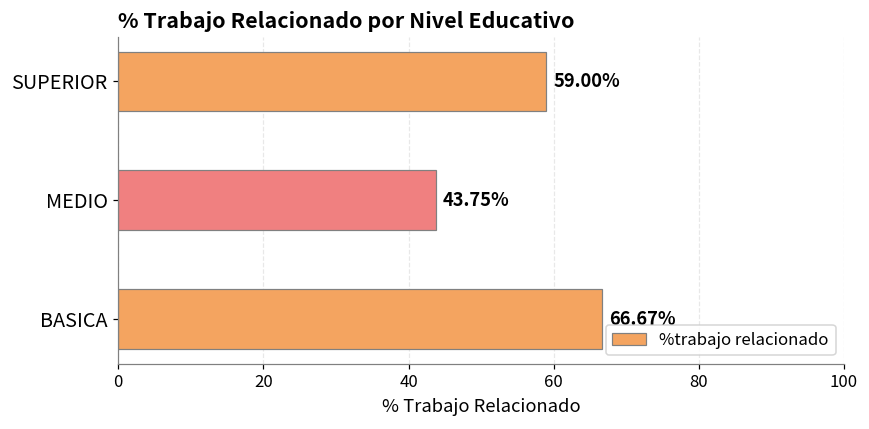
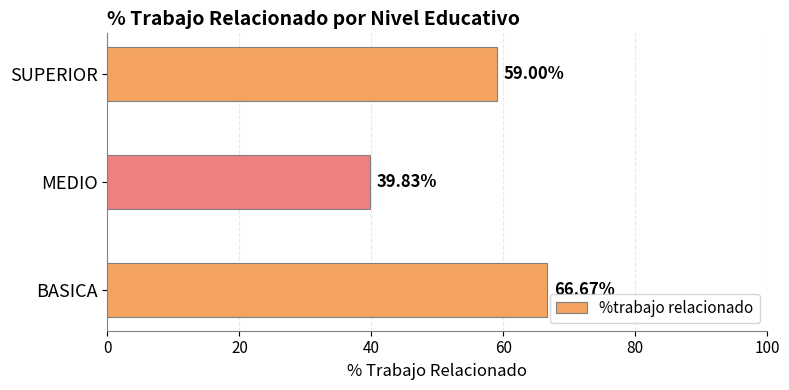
  {
    "SUPERIOR": "59.00%",
-   "MEDIO": "43.75%"
+   "MEDIO": "39.83%"
  }
